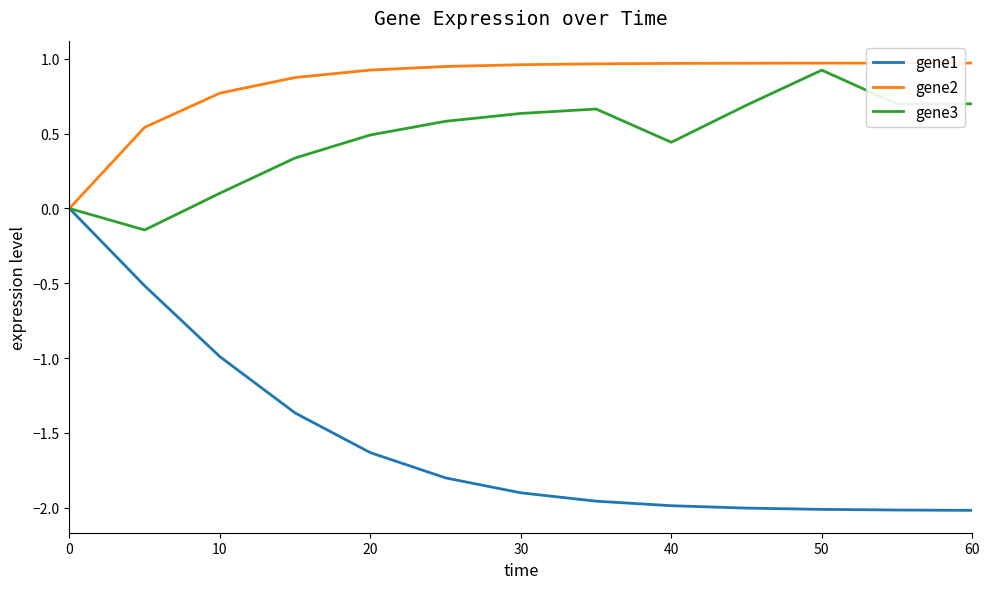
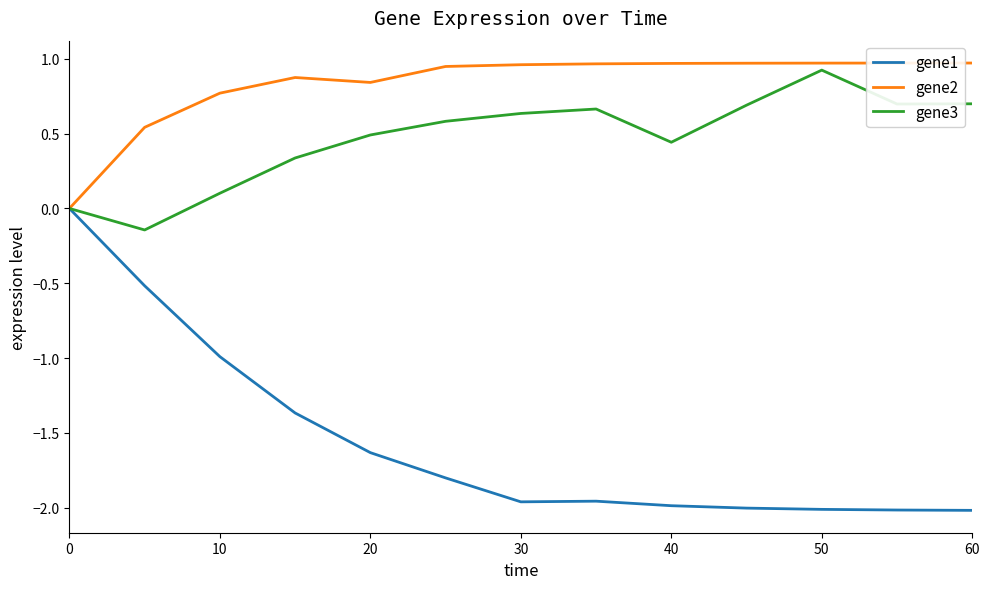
  {
    "gene1": {
      "10": -0.99,
      "20": -1.63,
-     "30": -1.90,
+     "30": -1.96,
      "40": -1.99,
      "50": -2.01,
      "60": -2.02
    },
    "gene2": {
      "10": 0.77,
-     "20": 0.92,
+     "20": 0.84,
      "30": 0.96,
      "40": 0.97,
      "50": 0.97,
      "60": 0.97
    },
    "gene3": {
      "10": 0.10,
      "20": 0.49,
      "30": 0.63,
      "40": 0.44,
      "50": 0.92,
      "60": 0.70
    }
  }
